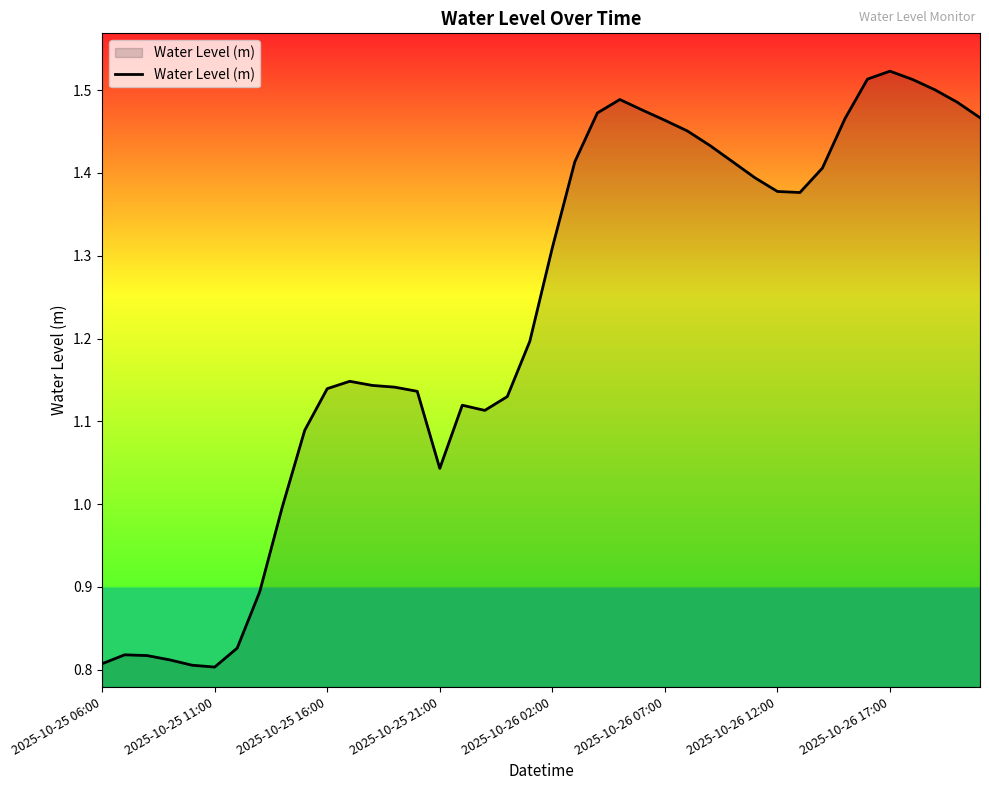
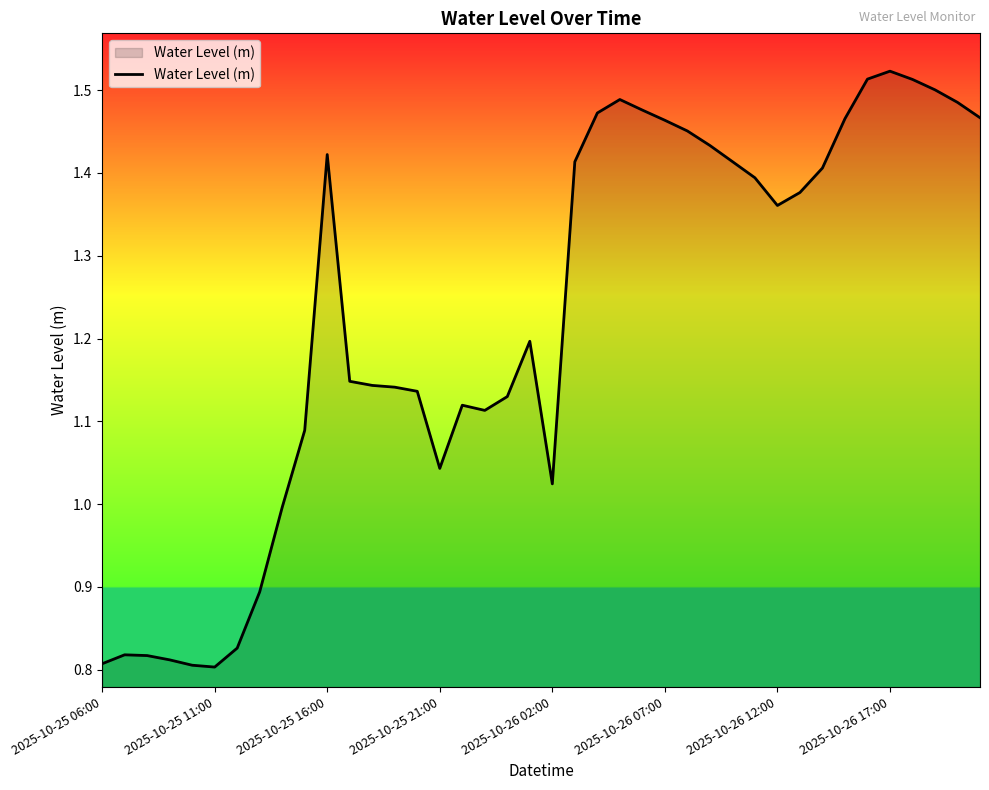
  {
    "2025-10-25 06:00": 0.81,
    "2025-10-25 11:00": 0.80,
-   "2025-10-25 16:00": 1.14,
+   "2025-10-25 16:00": 1.42,
    "2025-10-25 21:00": 1.04,
-   "2025-10-26 02:00": 1.31,
+   "2025-10-26 02:00": 1.02,
    "2025-10-26 07:00": 1.46,
-   "2025-10-26 12:00": 1.38,
+   "2025-10-26 12:00": 1.36,
    "2025-10-26 17:00": 1.52
  }
